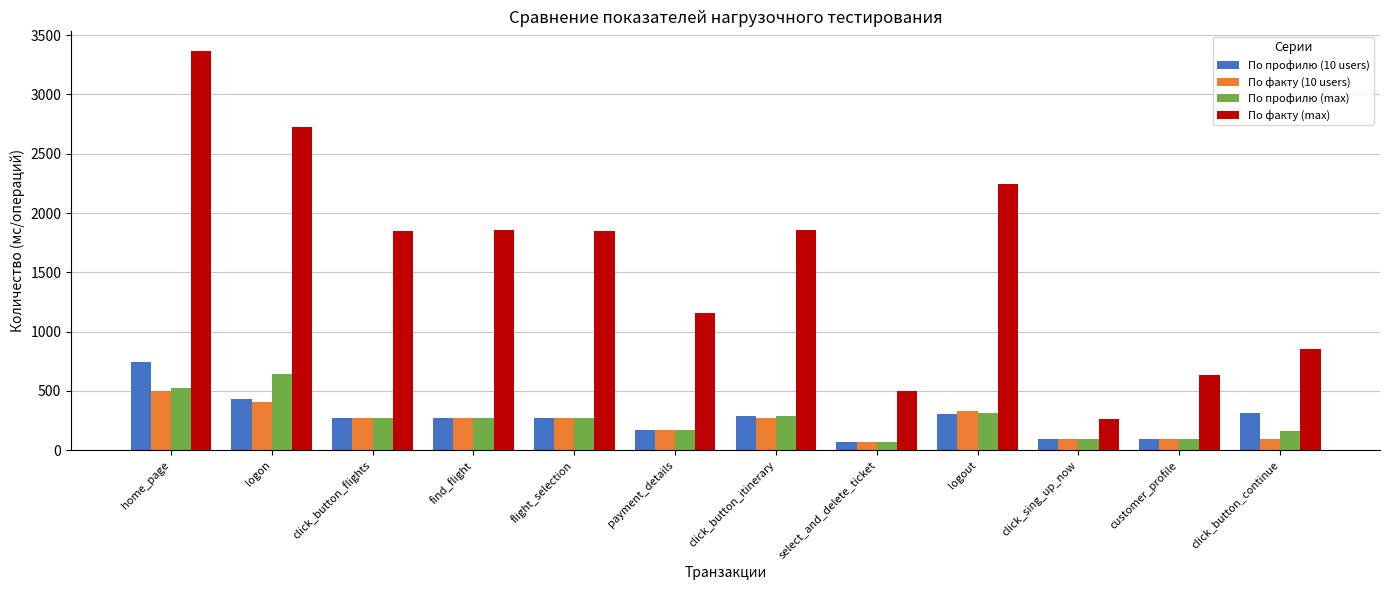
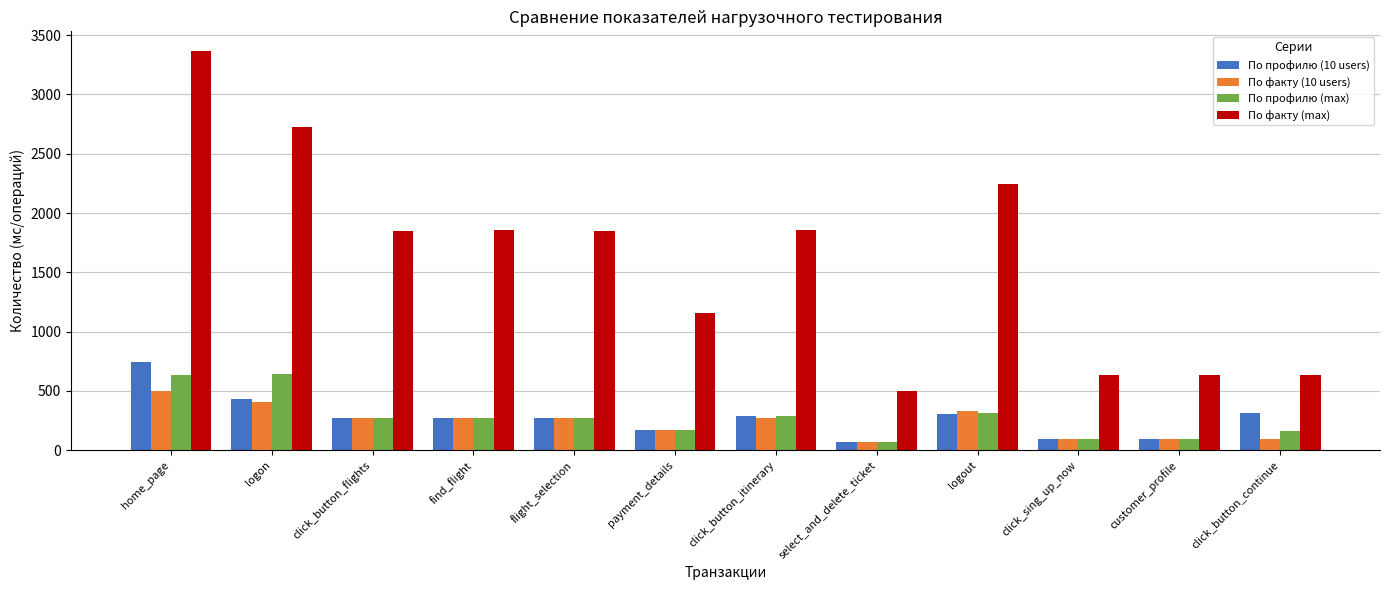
  {
    "По профилю (10 users)": {
      "home_page": 740,
      "logon": 430,
      "click_button_flights": 270,
      "find_flight": 270,
      "flight_selection": 270,
      "payment_details": 170,
      "click_button_itinerary": 290,
      "select_and_delete_ticket": 70,
      "logout": 310,
      "click_sing_up_now": 90,
      "customer_profile": 90,
      "click_button_continue": 310
    },
    "По факту (10 users)": {
      "home_page": 500,
      "logon": 400,
      "click_button_flights": 270,
      "find_flight": 270,
      "flight_selection": 270,
      "payment_details": 170,
      "click_button_itinerary": 270,
      "select_and_delete_ticket": 70,
      "logout": 330,
      "click_sing_up_now": 90,
      "customer_profile": 90,
      "click_button_continue": 90
    },
    "По профилю (max)": {
-     "home_page": 520,
+     "home_page": 630,
      "logon": 640,
      "click_button_flights": 270,
      "find_flight": 270,
      "flight_selection": 270,
      "payment_details": 170,
      "click_button_itinerary": 290,
      "select_and_delete_ticket": 70,
      "logout": 310,
      "click_sing_up_now": 90,
      "customer_profile": 90,
      "click_button_continue": 160
    },
    "По факту (max)": {
      "home_page": 3360,
      "logon": 2730,
      "click_button_flights": 1840,
      "find_flight": 1860,
      "flight_selection": 1850,
      "payment_details": 1160,
      "click_button_itinerary": 1860,
      "select_and_delete_ticket": 500,
      "logout": 2240,
-     "click_sing_up_now": 260,
+     "click_sing_up_now": 630,
      "customer_profile": 630,
-     "click_button_continue": 850
+     "click_button_continue": 630
    }
  }
